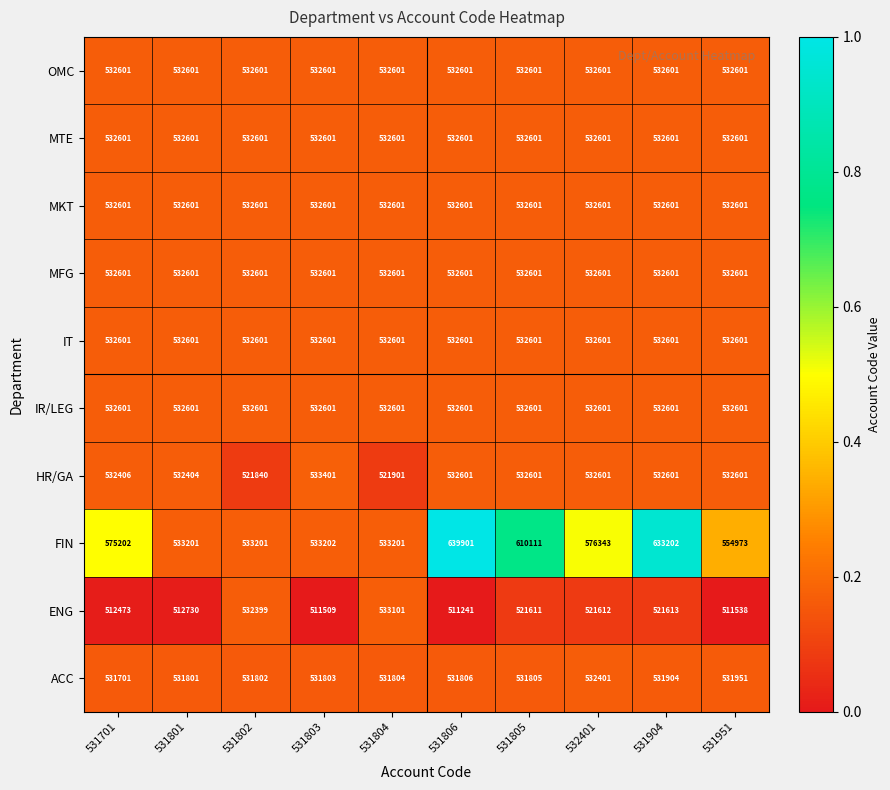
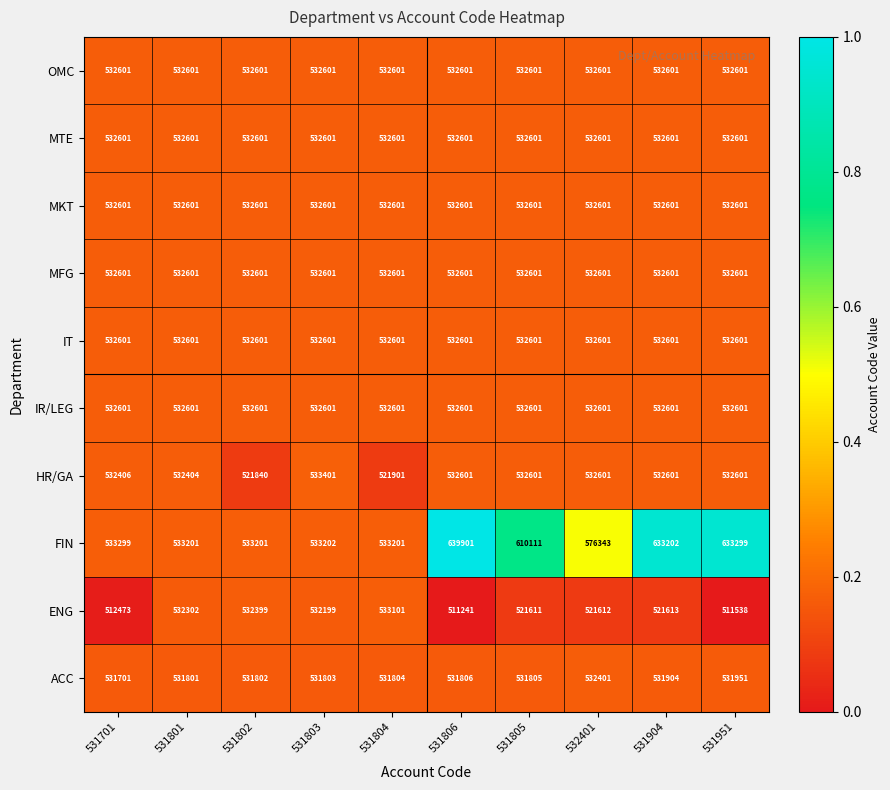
  {
    "OMC": {
      "531701": 532601,
      "531801": 532601,
      "531802": 532601,
      "531803": 532601,
      "531804": 532601,
      "531806": 532601,
      "531805": 532601,
      "532401": 532601,
      "531951": 532601
    },
    "MTE": {
      "531701": 532601,
      "531801": 532601,
      "531802": 532601,
      "531803": 532601,
      "531804": 532601,
      "531806": 532601,
      "531805": 532601,
      "532401": 532601,
      "531904": 532601,
      "531951": 532601
    },
    "MKT": {
      "531701": 532601,
      "531801": 532601,
      "531802": 532601,
      "531803": 532601,
      "531804": 532601,
      "531806": 532601,
      "531805": 532601,
      "532401": 532601,
      "531904": 532601,
      "531951": 532601
    },
    "MFG": {
      "531701": 532601,
      "531801": 532601,
      "531802": 532601,
      "531803": 532601,
      "531804": 532601,
      "531806": 532601,
      "531805": 532601,
      "532401": 532601,
      "531904": 532601,
      "531951": 532601
    },
    "IT": {
      "531701": 532601,
      "531801": 532601,
      "531802": 532601,
      "531803": 532601,
      "531804": 532601,
      "531806": 532601,
      "531805": 532601,
      "532401": 532601,
      "531904": 532601,
      "531951": 532601
    },
    "IR/LEG": {
      "531701": 532601,
      "531801": 532601,
      "531802": 532601,
      "531803": 532601,
      "531804": 532601,
      "531806": 532601,
      "531805": 532601,
      "532401": 532601,
      "531904": 532601,
      "531951": 532601
    },
    "HR/GA": {
      "531701": 532406,
      "531801": 532404,
      "531802": 521840,
      "531803": 533401,
      "531804": 521901,
      "531806": 532601,
      "531805": 532601,
      "532401": 532601,
      "531904": 532601,
      "531951": 532601
    },
    "FIN": {
-     "531701": 575202,
+     "531701": 533299,
      "531801": 533201,
      "531802": 533201,
      "531803": 533202,
      "531804": 533201,
      "531806": 639901,
      "531805": 610111,
      "532401": 576343,
      "531904": 633202,
-     "531951": 554973
+     "531951": 633299
    },
    "ENG": {
      "531701": 512473,
-     "531801": 512730,
+     "531801": 532302,
      "531802": 532399,
-     "531803": 511509,
+     "531803": 532199,
      "531804": 533101,
      "531806": 511241,
      "531805": 521611,
      "532401": 521612,
      "531904": 521613,
      "531951": 511538
    },
    "ACC": {
      "531701": 531701,
      "531801": 531801,
      "531802": 531802,
      "531803": 531803,
      "531804": 531804,
      "531806": 531806,
      "531805": 531805,
      "532401": 532401,
      "531904": 531904,
      "531951": 531951
    }
  }
